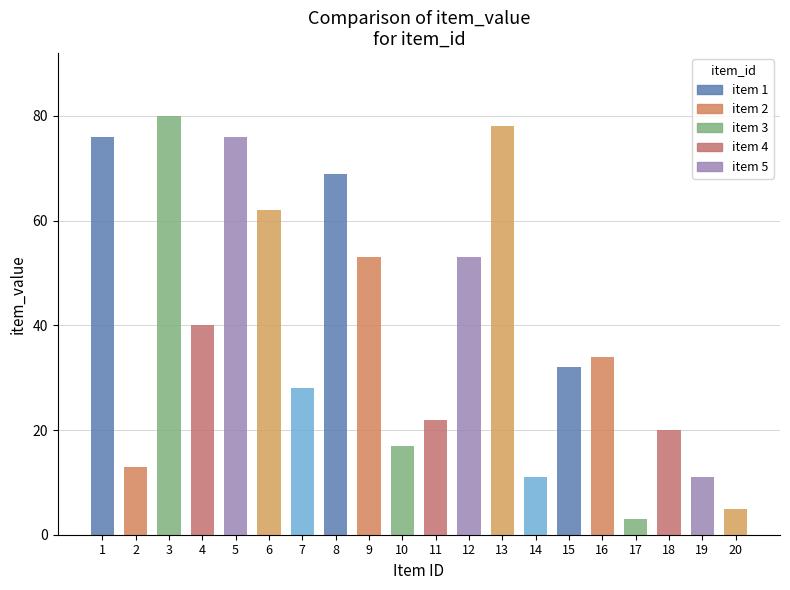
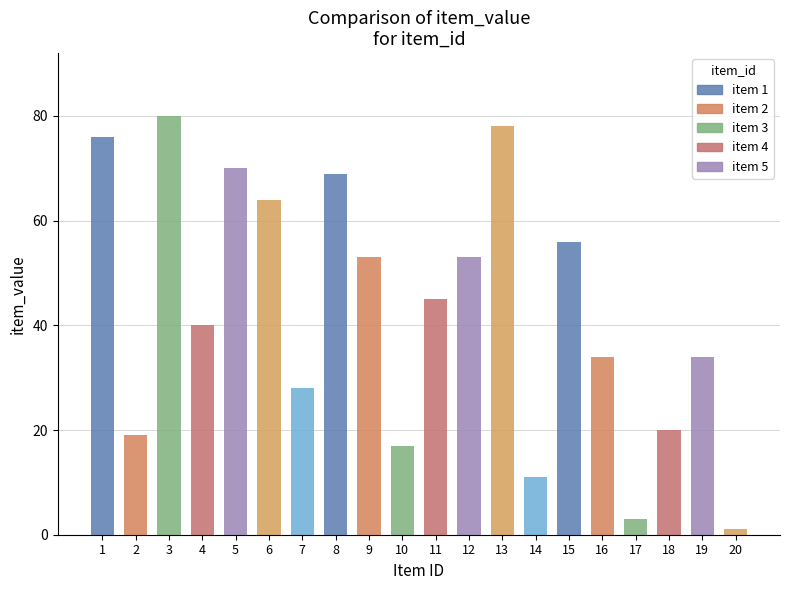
  {
    "1": 76,
-   "2": 13,
+   "2": 19,
    "3": 80,
    "4": 40,
-   "5": 76,
-   "6": 62,
+   "5": 70,
+   "6": 64,
    "7": 28,
    "8": 69,
    "9": 53,
    "10": 17,
-   "11": 22,
+   "11": 45,
    "12": 53,
    "13": 78,
    "14": 11,
-   "15": 32,
+   "15": 56,
    "16": 34,
    "17": 3,
    "18": 20,
-   "19": 11,
-   "20": 5
+   "19": 34,
+   "20": 1
  }
